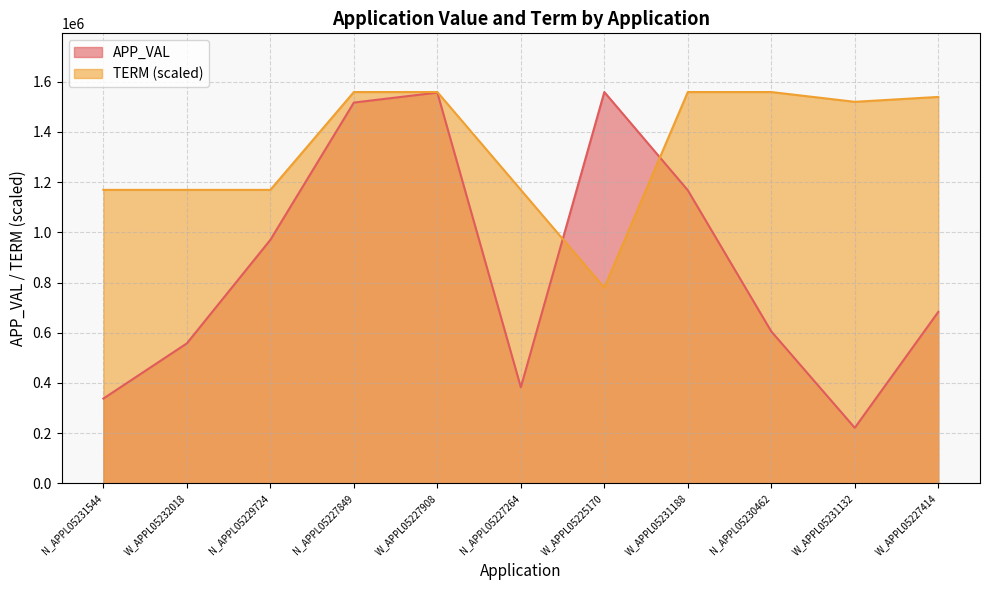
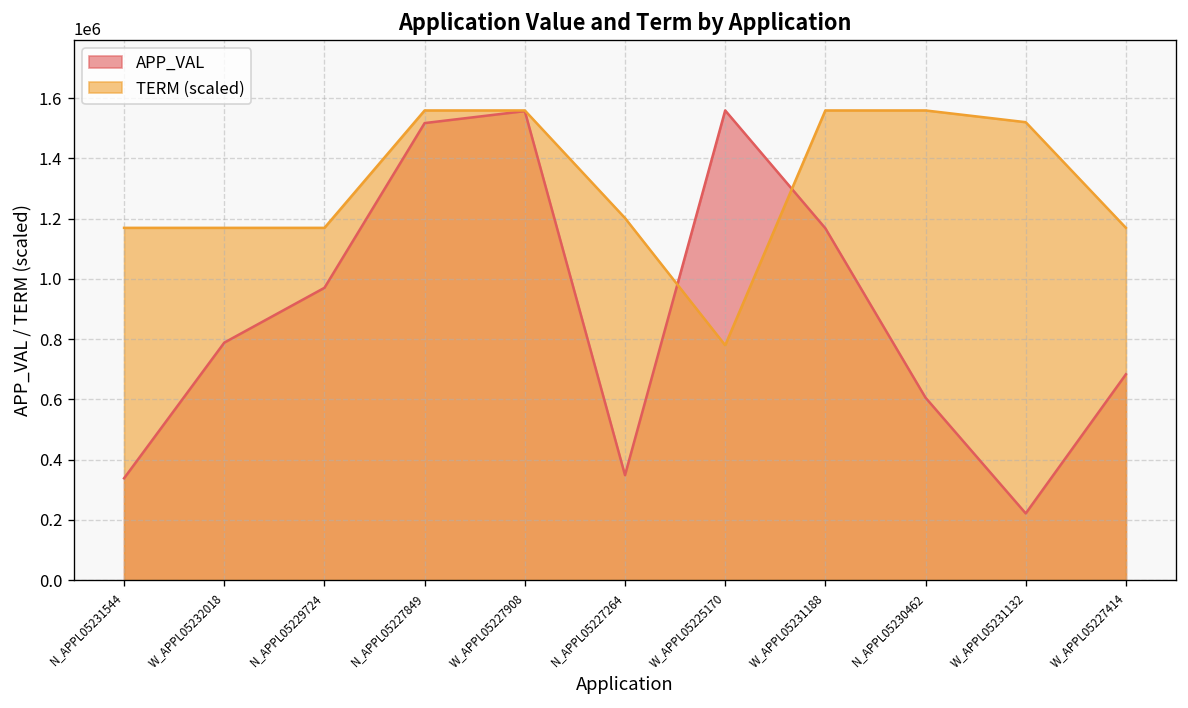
  {
    "APP_VAL": {
      "N_APPL05231544": 340000,
-     "W_APPL05232018": 560000,
+     "W_APPL05232018": 790000,
      "N_APPL05229724": 970000,
      "N_APPL05227849": 1520000,
-     "N_APPL05227264": 380000,
+     "N_APPL05227264": 350000,
      "W_APPL05225170": 1560000,
      "W_APPL05231188": 1170000,
      "N_APPL05230462": 610000,
      "W_APPL05231132": 220000,
      "W_APPL05227414": 680000
    },
    "TERM (scaled)": {
      "N_APPL05231544": 1170000,
      "W_APPL05232018": 1170000,
      "N_APPL05229724": 1170000,
      "N_APPL05227849": 1560000,
-     "N_APPL05227264": 1170000,
+     "N_APPL05227264": 1200000,
      "W_APPL05225170": 780000,
      "W_APPL05231188": 1560000,
      "N_APPL05230462": 1560000,
      "W_APPL05231132": 1520000,
-     "W_APPL05227414": 1540000
+     "W_APPL05227414": 1170000
    }
  }
